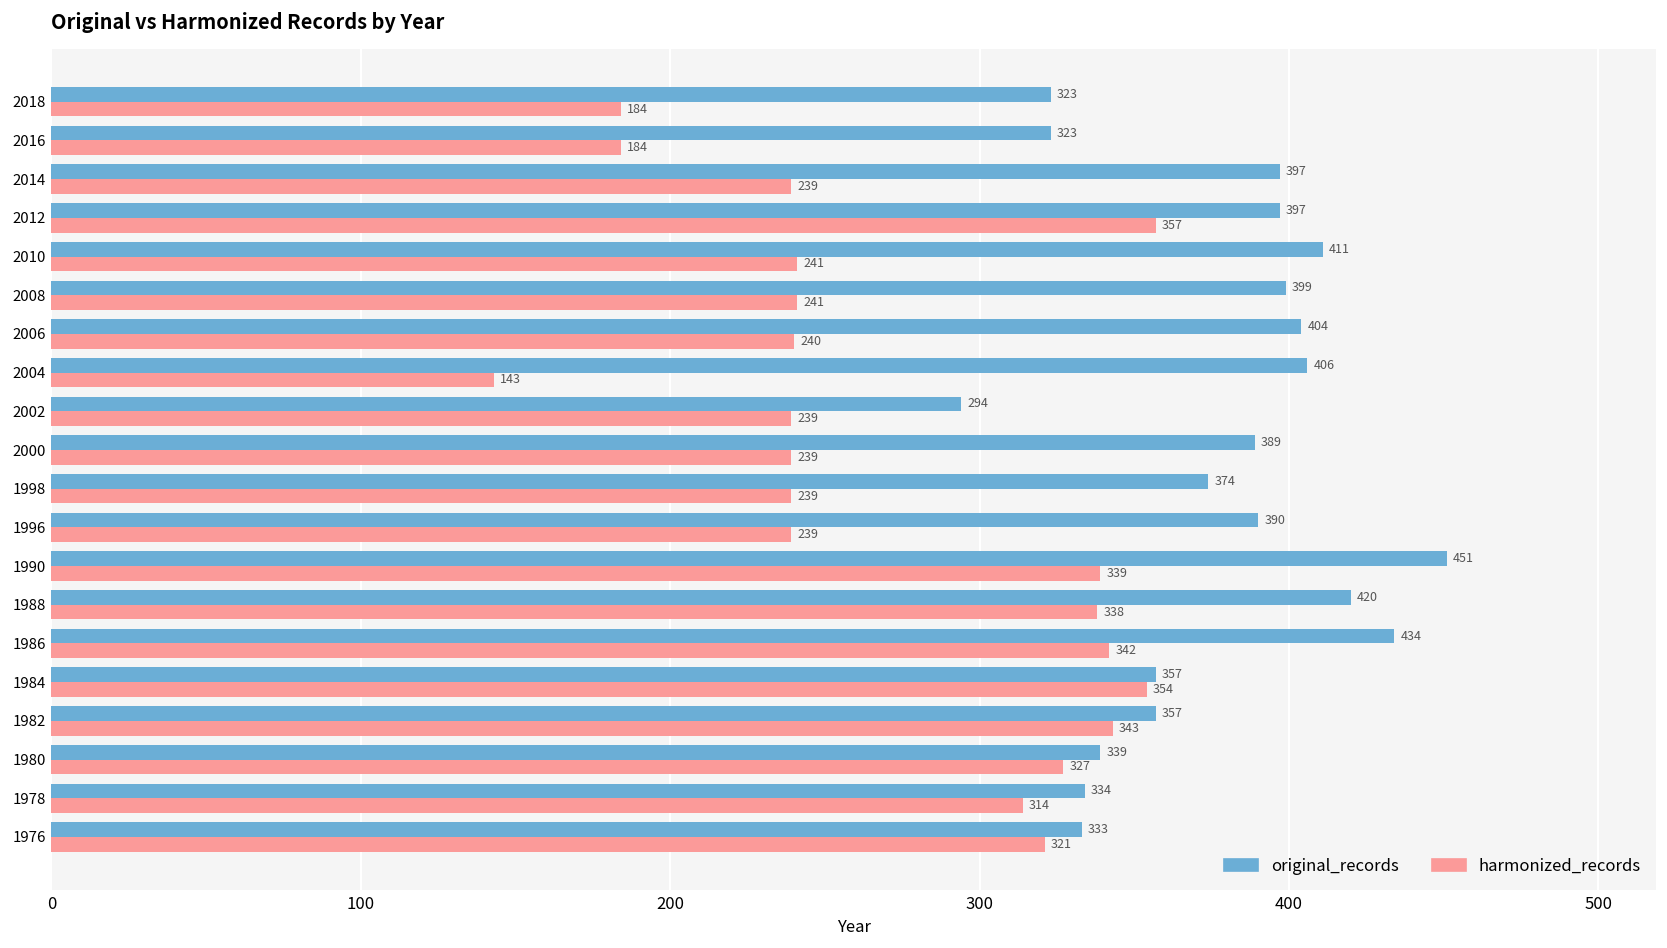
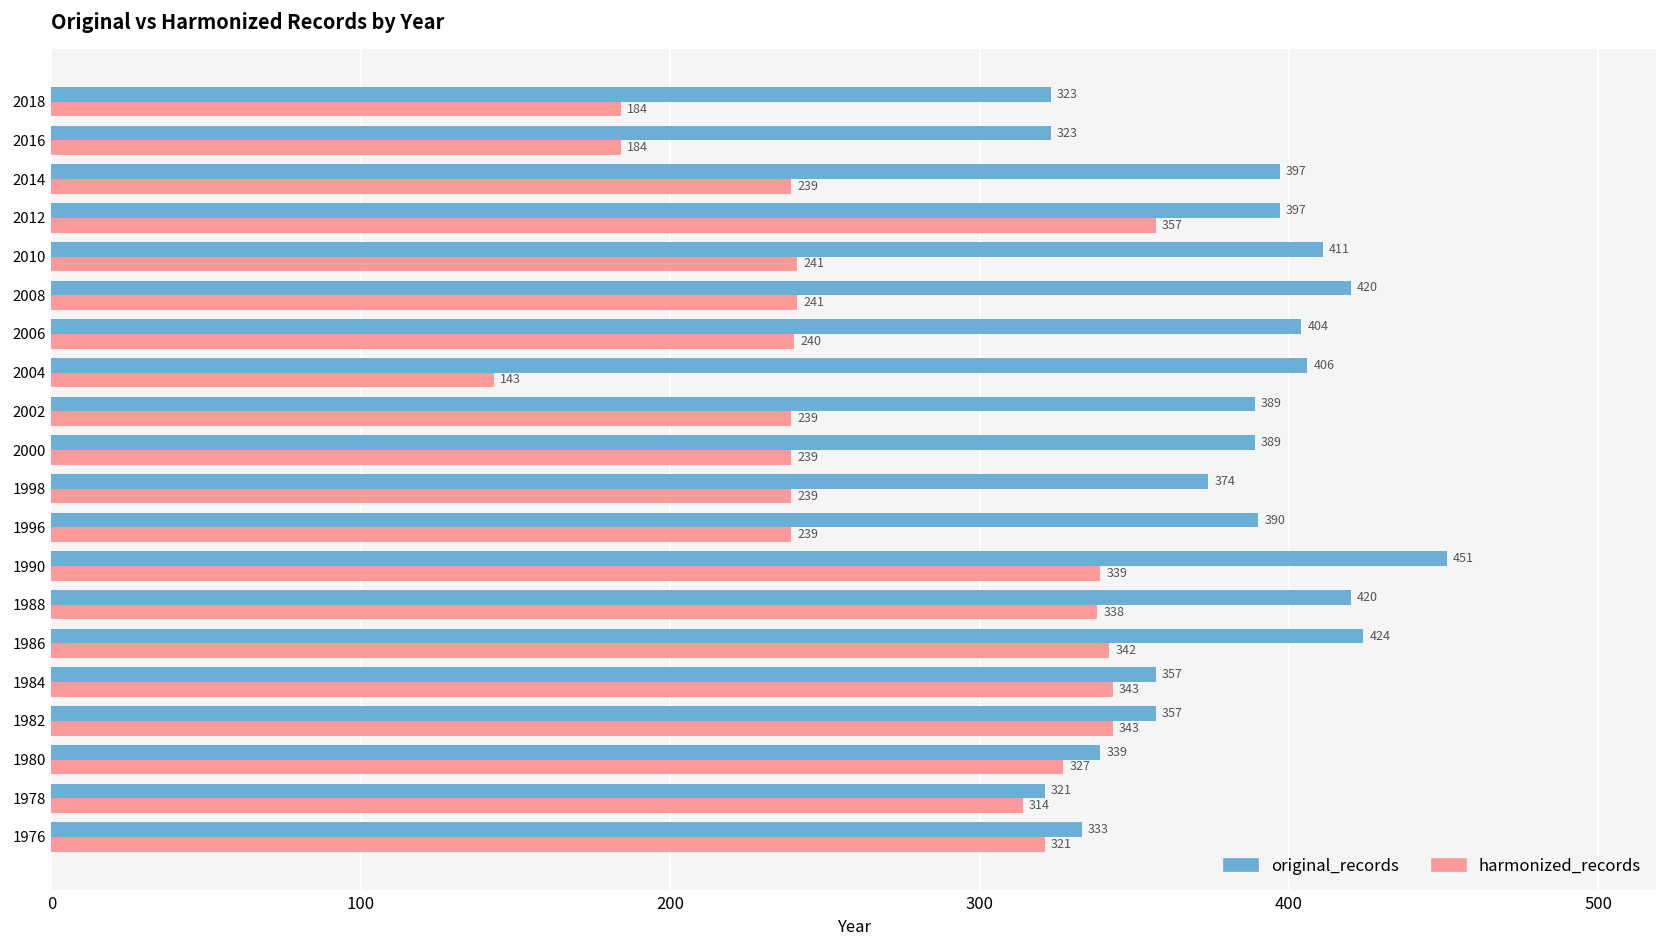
  {
    "original_records": {
      "2018": 323,
      "2016": 323,
      "2014": 397,
      "2012": 397,
      "2010": 411,
-     "2008": 399,
+     "2008": 420,
      "2006": 404,
      "2004": 406,
-     "2002": 294,
+     "2002": 389,
      "2000": 389,
      "1998": 374,
      "1996": 390,
      "1990": 451,
      "1988": 420,
-     "1986": 434,
+     "1986": 424,
      "1984": 357,
      "1982": 357,
      "1980": 339,
-     "1978": 334,
+     "1978": 321,
      "1976": 333
    },
    "harmonized_records": {
      "2018": 184,
      "2016": 184,
      "2014": 239,
      "2012": 357,
      "2010": 241,
      "2008": 241,
      "2006": 240,
      "2004": 143,
      "2002": 239,
      "2000": 239,
      "1998": 239,
      "1996": 239,
      "1990": 339,
      "1988": 338,
      "1986": 342,
-     "1984": 354,
+     "1984": 343,
      "1982": 343,
      "1980": 327,
      "1978": 314,
      "1976": 321
    }
  }
